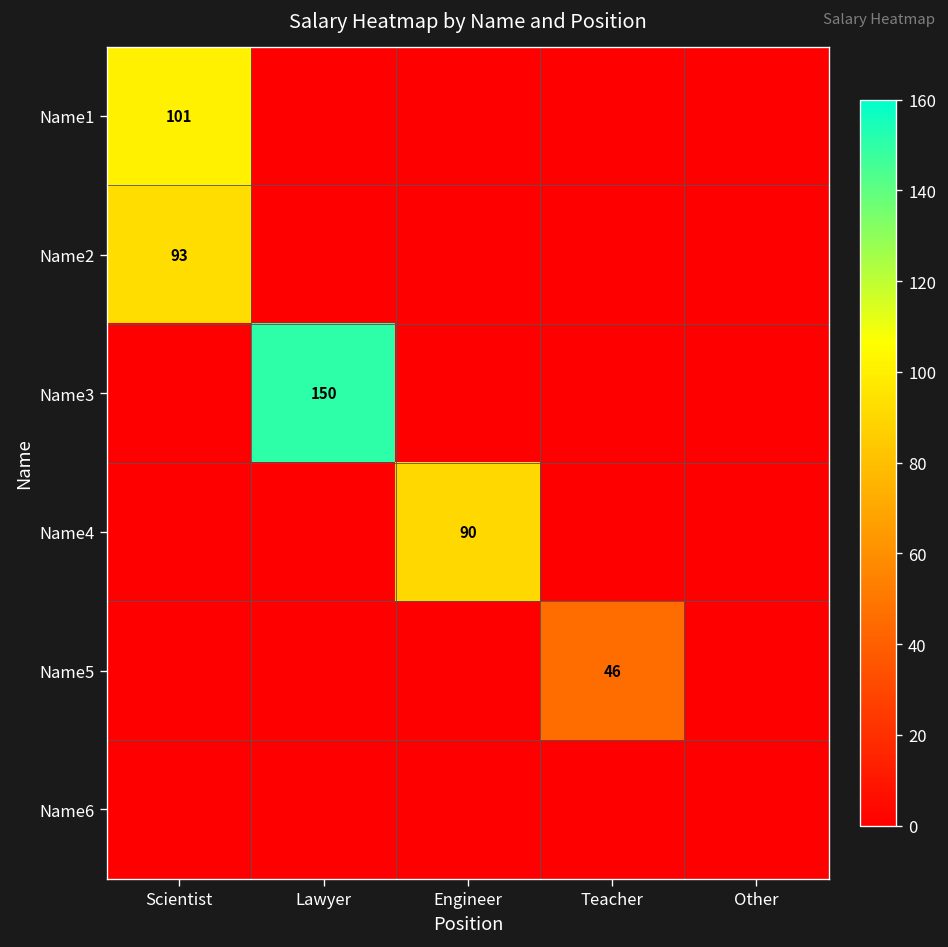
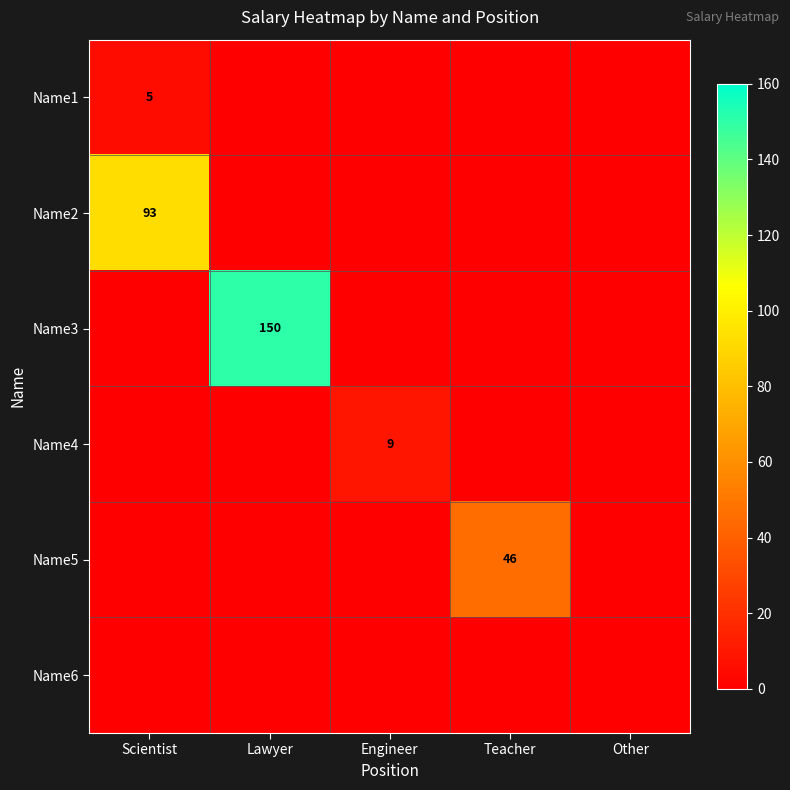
  {
    "Name1": {
-     "Scientist": 101
+     "Scientist": 5
    },
    "Name2": {
      "Scientist": 93
    },
    "Name3": {
      "Lawyer": 150
    },
    "Name4": {
-     "Engineer": 90
+     "Engineer": 9
    },
    "Name5": {
      "Teacher": 46
    }
  }
